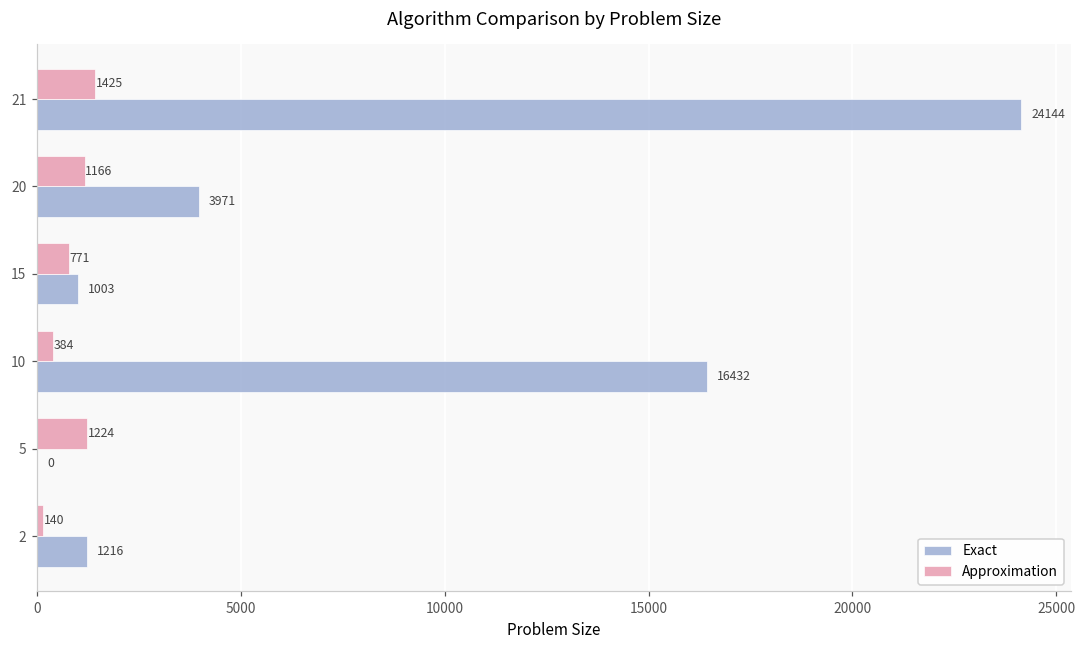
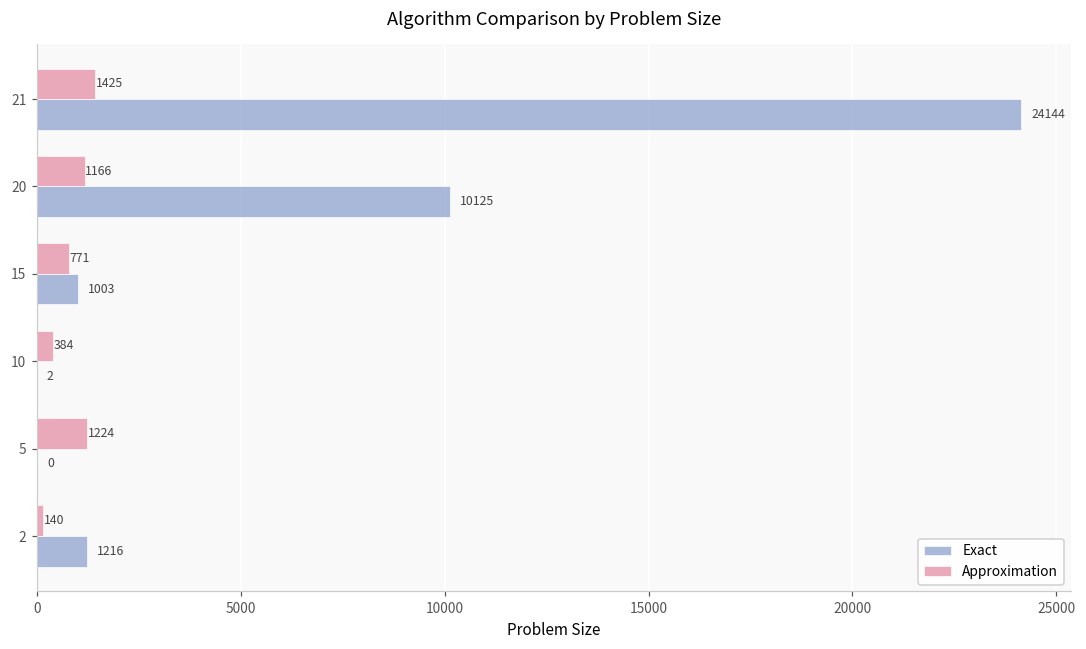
  {
    "Exact": {
      "21": 24144,
-     "20": 3971,
+     "20": 10125,
      "15": 1003,
-     "10": 16432,
+     "10": 2,
      "5": 0,
      "2": 1216
    },
    "Approximation": {
      "21": 1425,
      "20": 1166,
      "15": 771,
      "10": 384,
      "5": 1224,
      "2": 140
    }
  }
